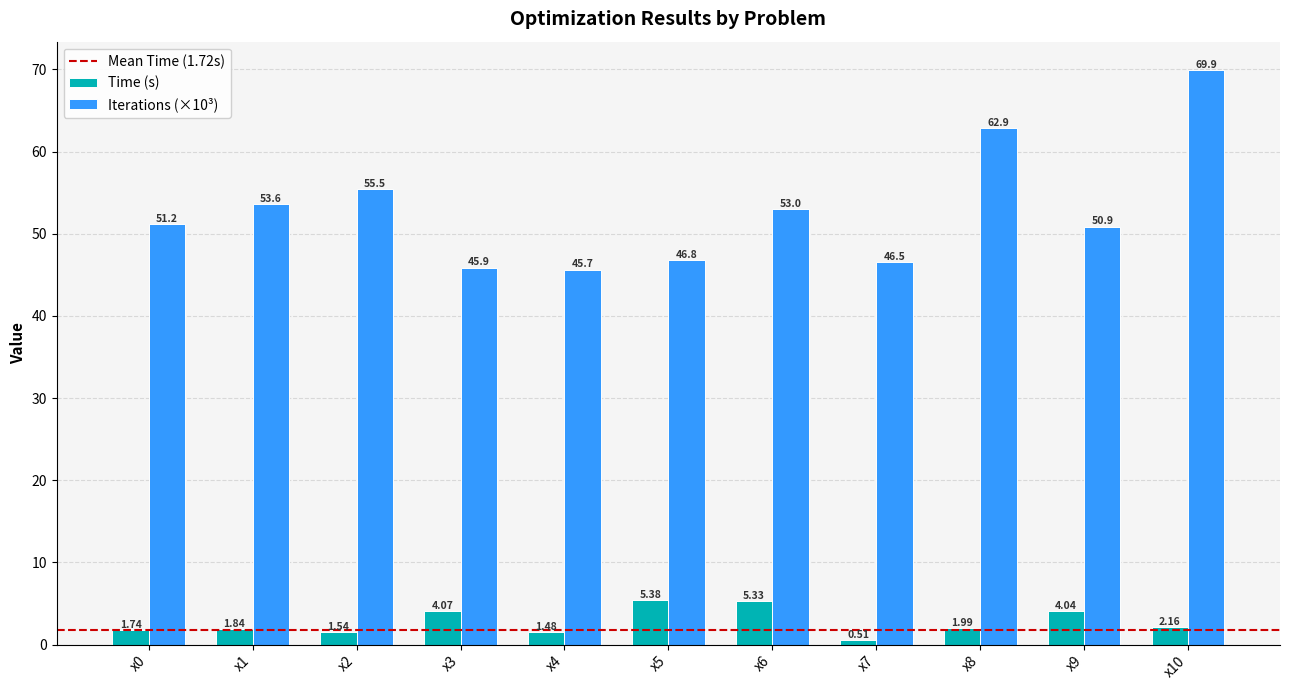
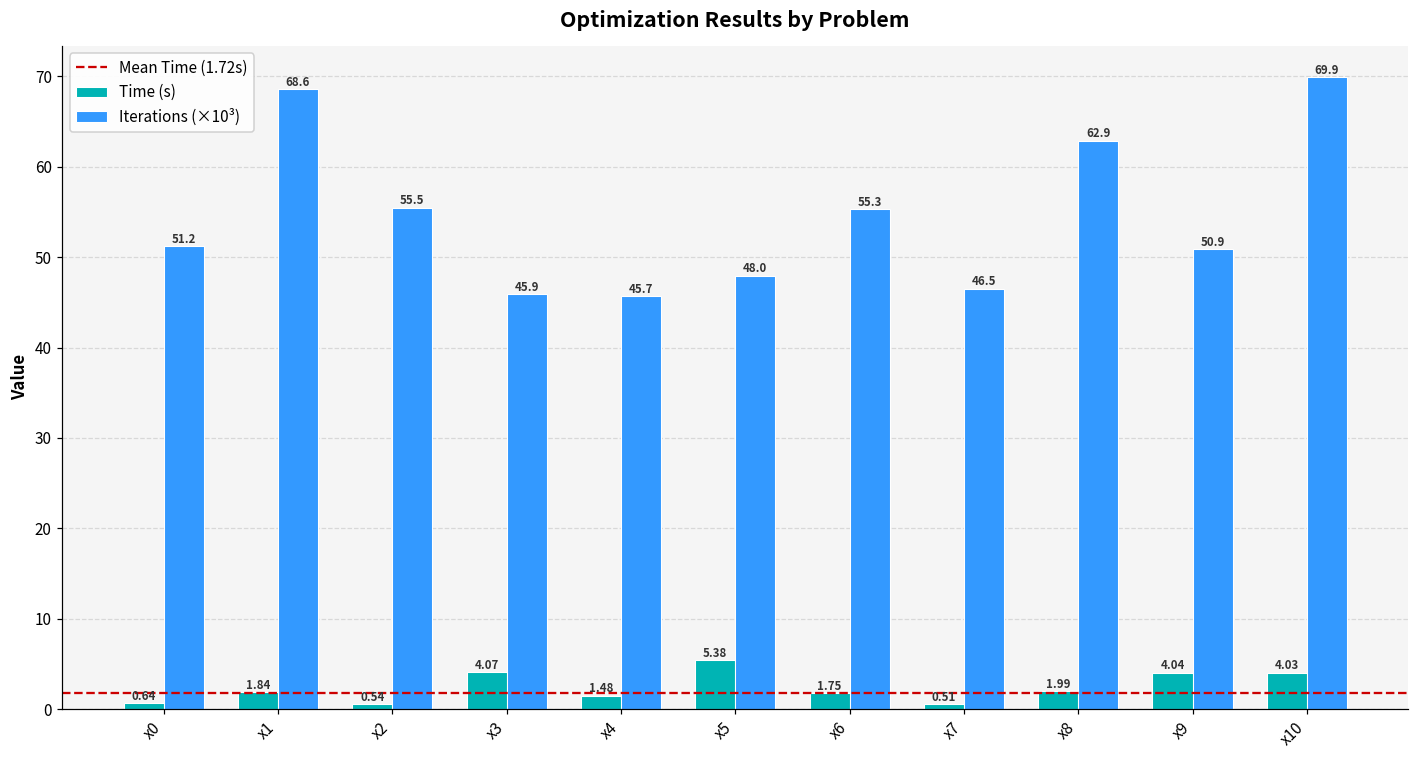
  {
    "Time (s)": {
-     "x0": 1.74,
+     "x0": 0.64,
      "x1": 1.84,
-     "x2": 1.54,
+     "x2": 0.54,
      "x3": 4.07,
      "x4": 1.48,
      "x5": 5.38,
-     "x6": 5.33,
+     "x6": 1.75,
      "x7": 0.51,
      "x8": 1.99,
      "x9": 4.04,
-     "x10": 2.16
+     "x10": 4.03
    },
    "Iterations (×10³)": {
      "x0": 51.2,
-     "x1": 53.6,
+     "x1": 68.6,
      "x2": 55.5,
      "x3": 45.9,
      "x4": 45.7,
-     "x5": 46.8,
-     "x6": 53.0,
+     "x5": 48.0,
+     "x6": 55.3,
      "x7": 46.5,
      "x8": 62.9,
      "x9": 50.9,
      "x10": 69.9
    }
  }
